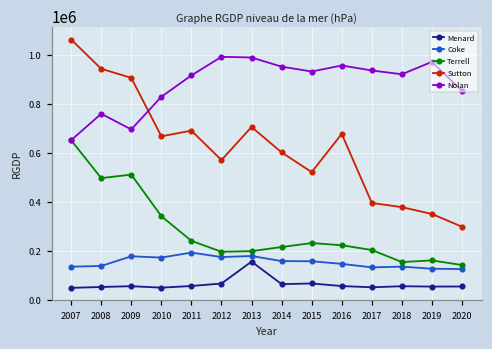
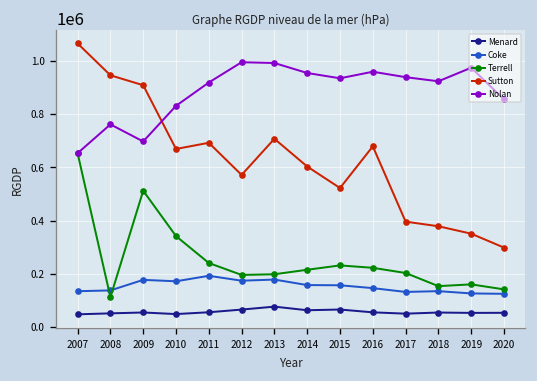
  {
    "Menard": {
      "2007": 50000,
      "2008": 50000,
      "2009": 50000,
      "2010": 50000,
      "2011": 60000,
      "2012": 70000,
-     "2013": 160000,
+     "2013": 80000,
      "2014": 60000,
      "2015": 70000,
      "2016": 60000,
      "2017": 50000,
      "2018": 50000,
      "2019": 50000,
      "2020": 50000
    },
    "Coke": {
      "2007": 130000,
      "2008": 140000,
      "2009": 180000,
      "2010": 170000,
      "2011": 190000,
      "2012": 170000,
      "2013": 180000,
      "2014": 160000,
      "2015": 160000,
      "2016": 150000,
      "2017": 130000,
      "2018": 130000,
      "2019": 130000,
      "2020": 130000
    },
    "Terrell": {
-     "2008": 500000,
+     "2008": 110000,
      "2009": 510000,
      "2010": 340000,
      "2011": 240000,
      "2012": 200000,
      "2013": 200000,
      "2014": 220000,
      "2015": 230000,
      "2016": 220000,
      "2017": 200000,
      "2018": 150000,
      "2019": 160000,
      "2020": 140000
    },
    "Sutton": {
      "2007": 1060000,
      "2008": 950000,
      "2009": 910000,
      "2010": 670000,
      "2011": 690000,
      "2012": 570000,
      "2013": 710000,
      "2014": 600000,
      "2015": 520000,
      "2016": 680000,
      "2017": 400000,
      "2018": 380000,
      "2019": 350000,
      "2020": 300000
    },
    "Nolan": {
      "2008": 760000,
      "2009": 700000,
      "2010": 830000,
      "2011": 920000,
      "2012": 990000,
      "2013": 990000,
      "2014": 950000,
      "2015": 930000,
      "2016": 960000,
      "2017": 940000,
      "2018": 920000
    }
  }
